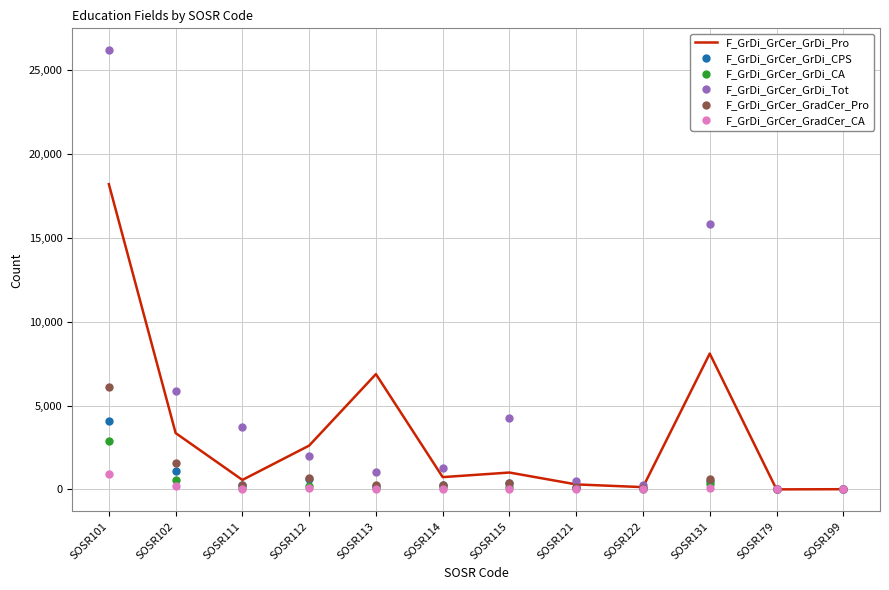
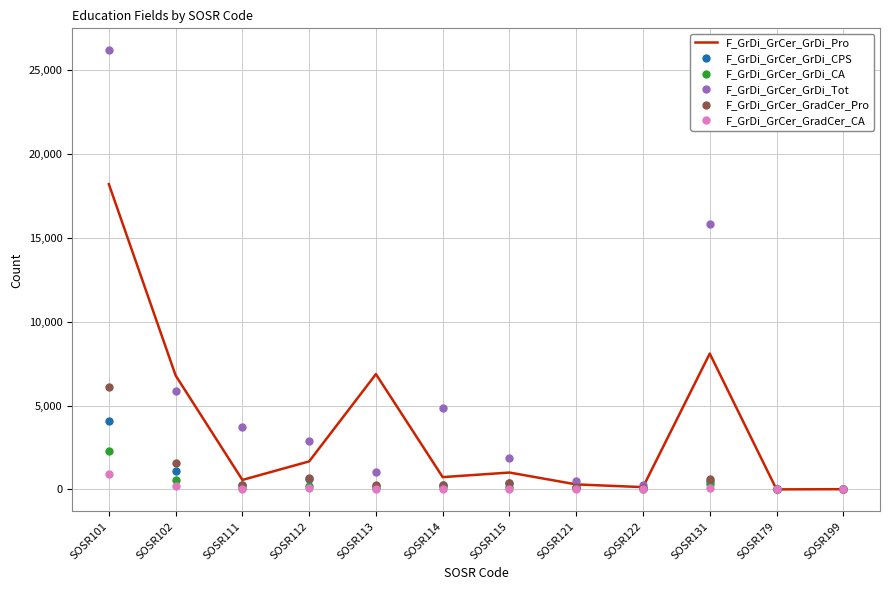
  {
    "F_GrDi_GrCer_GrDi_Pro": {
      "SOSR101": "18,200",
-     "SOSR102": "3,400",
+     "SOSR102": "6,800",
      "SOSR111": "600",
-     "SOSR112": "2,600",
+     "SOSR112": "1,700",
      "SOSR113": "6,900",
      "SOSR114": "700",
      "SOSR115": "1,000",
      "SOSR121": "300",
      "SOSR131": "8,100"
    },
    "F_GrDi_GrCer_GrDi_CPS": {
      "SOSR101": "4,100",
      "SOSR102": "1,100"
    },
    "F_GrDi_GrCer_GrDi_CA": {
-     "SOSR101": "2,900",
+     "SOSR101": "2,300",
      "SOSR102": "600",
      "SOSR131": "300"
    },
    "F_GrDi_GrCer_GrDi_Tot": {
      "SOSR101": "26,200",
      "SOSR102": "5,900",
      "SOSR111": "3,700",
-     "SOSR112": "2,000",
+     "SOSR112": "2,900",
      "SOSR113": "1,000",
-     "SOSR114": "1,300",
-     "SOSR115": "4,200",
+     "SOSR114": "4,900",
+     "SOSR115": "1,900",
      "SOSR121": "500",
      "SOSR131": "15,800"
    },
    "F_GrDi_GrCer_GradCer_Pro": {
      "SOSR101": "6,100",
      "SOSR102": "1,600"
    },
    "F_GrDi_GrCer_GradCer_CA": {
      "SOSR101": "900",
      "SOSR102": "200",
      "SOSR131": "100"
    }
  }
